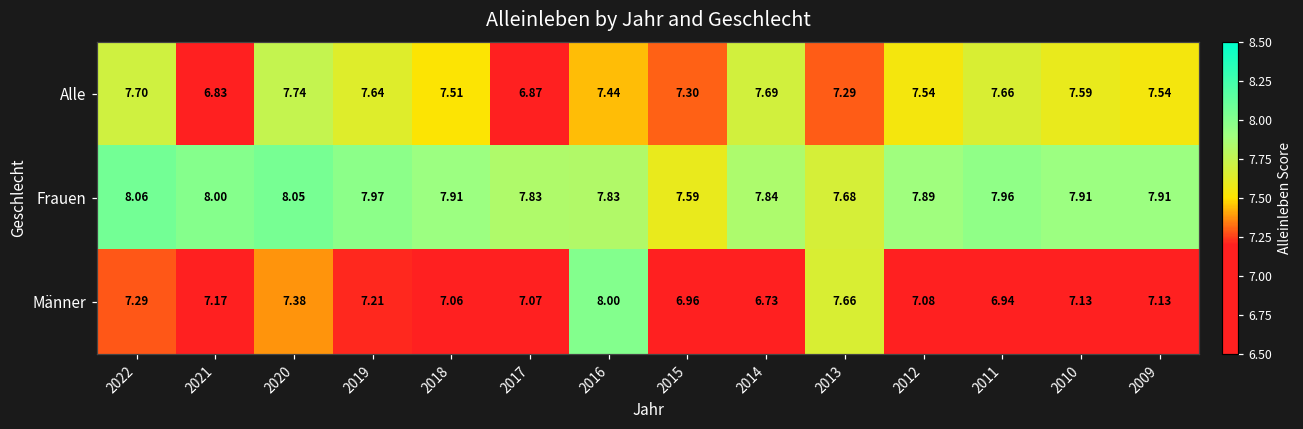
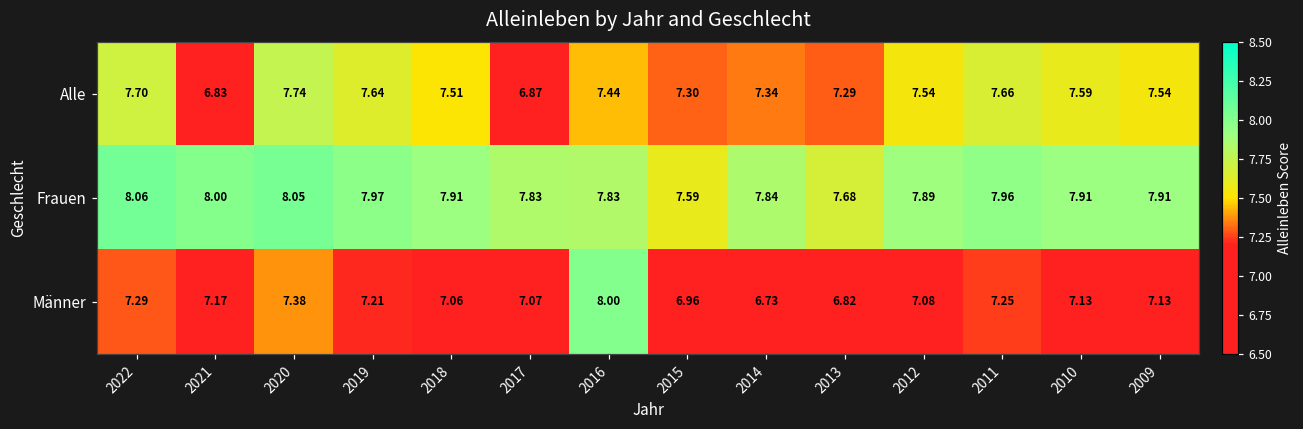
  {
    "Alle": {
      "2022": 7.70,
      "2021": 6.83,
      "2020": 7.74,
      "2019": 7.64,
      "2018": 7.51,
      "2017": 6.87,
      "2016": 7.44,
      "2015": 7.30,
-     "2014": 7.69,
+     "2014": 7.34,
      "2013": 7.29,
      "2012": 7.54,
      "2011": 7.66,
      "2010": 7.59,
      "2009": 7.54
    },
    "Frauen": {
      "2022": 8.06,
      "2021": 8.00,
      "2020": 8.05,
      "2019": 7.97,
      "2018": 7.91,
      "2017": 7.83,
      "2016": 7.83,
      "2015": 7.59,
      "2014": 7.84,
      "2013": 7.68,
      "2012": 7.89,
      "2011": 7.96,
      "2010": 7.91,
      "2009": 7.91
    },
    "Männer": {
      "2022": 7.29,
      "2021": 7.17,
      "2020": 7.38,
      "2019": 7.21,
      "2018": 7.06,
      "2017": 7.07,
      "2016": 8.00,
      "2015": 6.96,
      "2014": 6.73,
-     "2013": 7.66,
+     "2013": 6.82,
      "2012": 7.08,
-     "2011": 6.94,
+     "2011": 7.25,
      "2010": 7.13,
      "2009": 7.13
    }
  }
